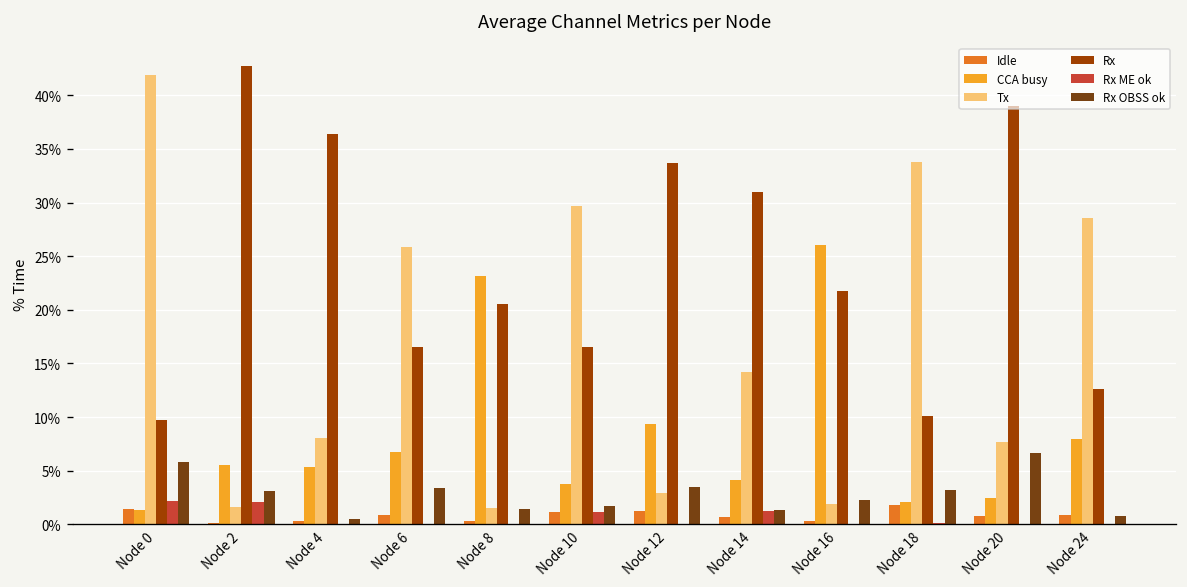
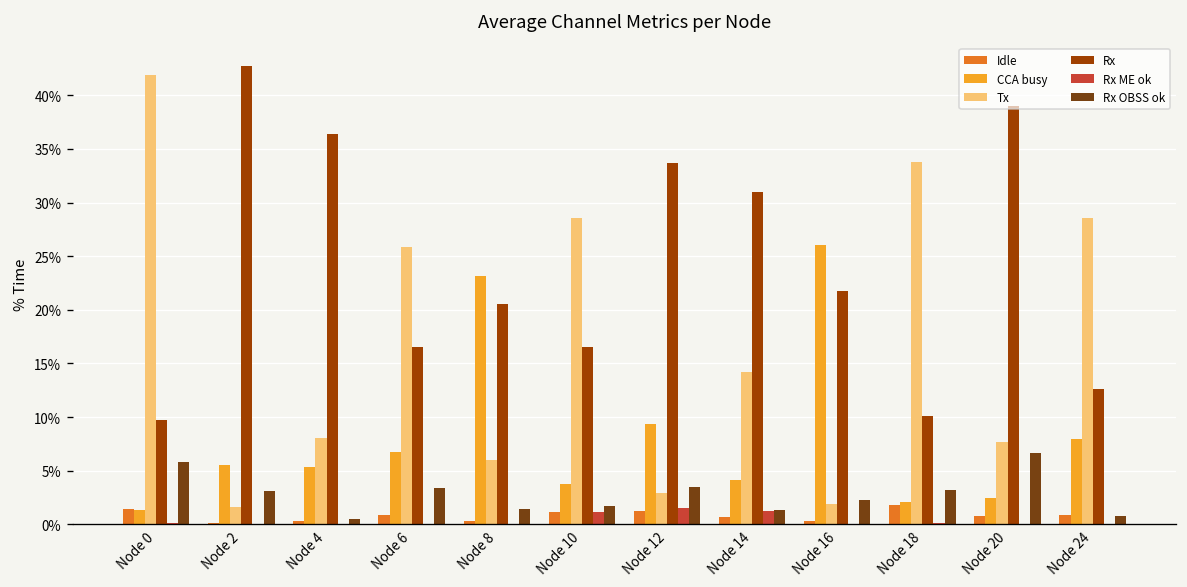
  {
    "Tx": {
      "Node 0": "42%",
      "Node 2": "2%",
      "Node 4": "8%",
      "Node 6": "26%",
-     "Node 8": "2%",
-     "Node 10": "30%",
+     "Node 8": "6%",
+     "Node 10": "29%",
      "Node 12": "3%",
      "Node 14": "14%",
      "Node 16": "2%",
      "Node 18": "34%",
      "Node 20": "8%",
      "Node 24": "29%"
    },
    "Rx ME ok": {
-     "Node 0": "2%",
-     "Node 2": "2%",
+     "Node 0": "0%",
+     "Node 2": "0%",
      "Node 10": "1%",
-     "Node 12": "0%",
+     "Node 12": "2%",
      "Node 14": "1%"
    }
  }
